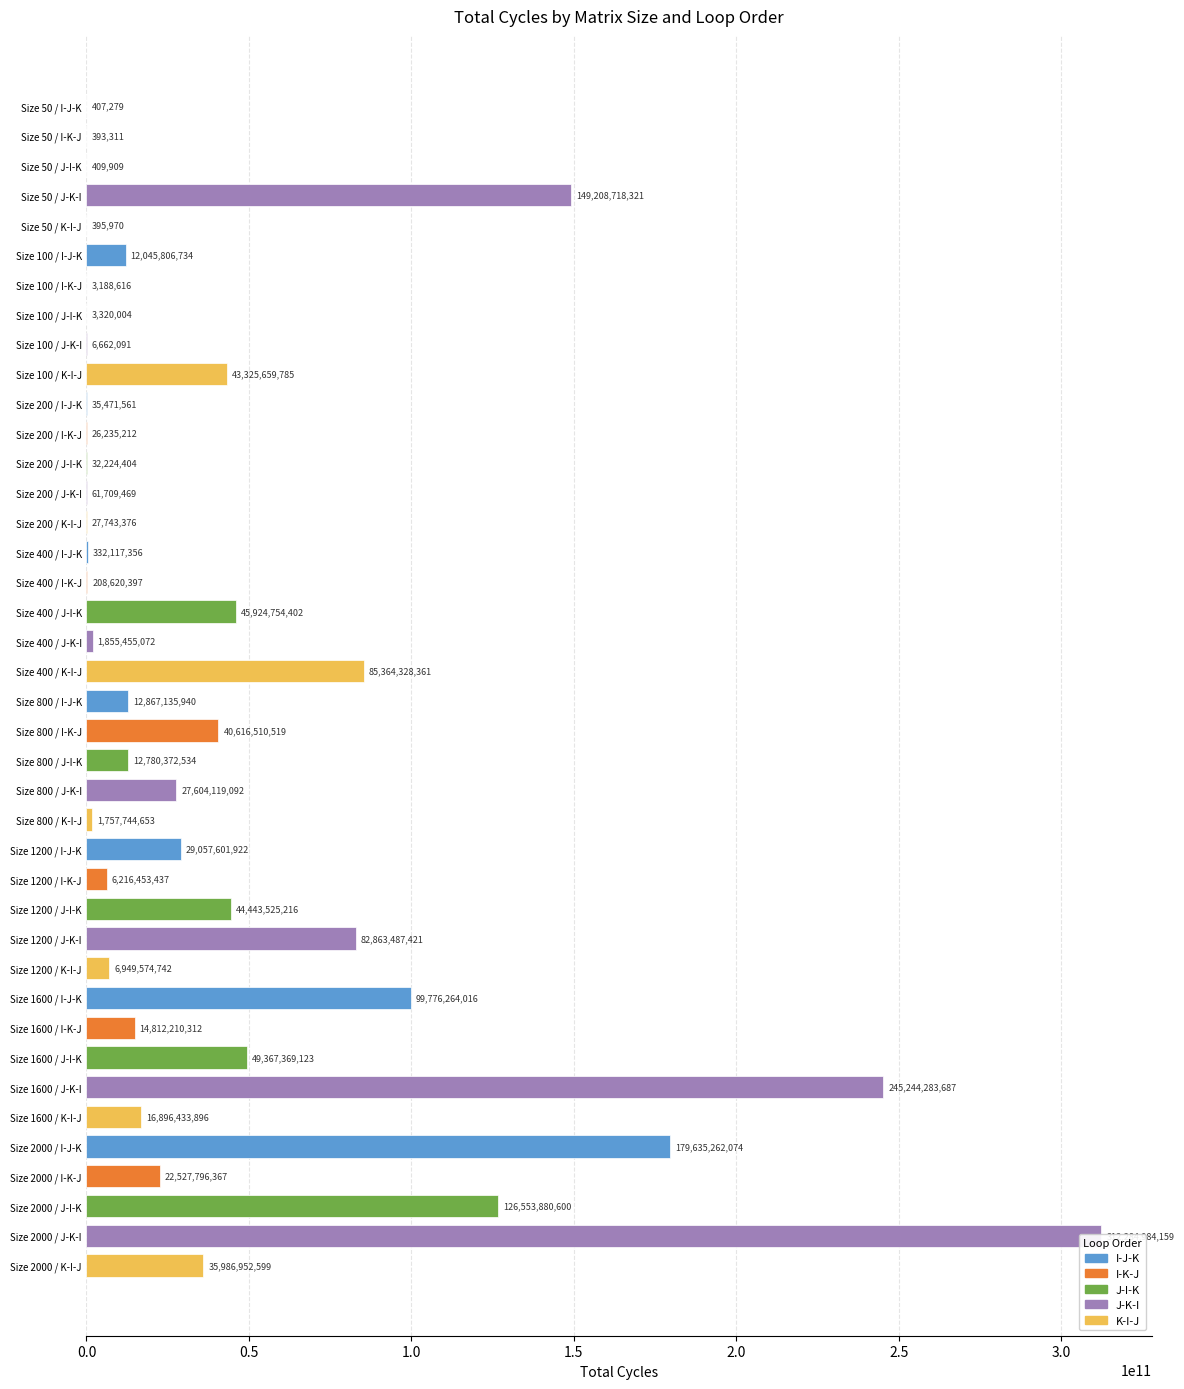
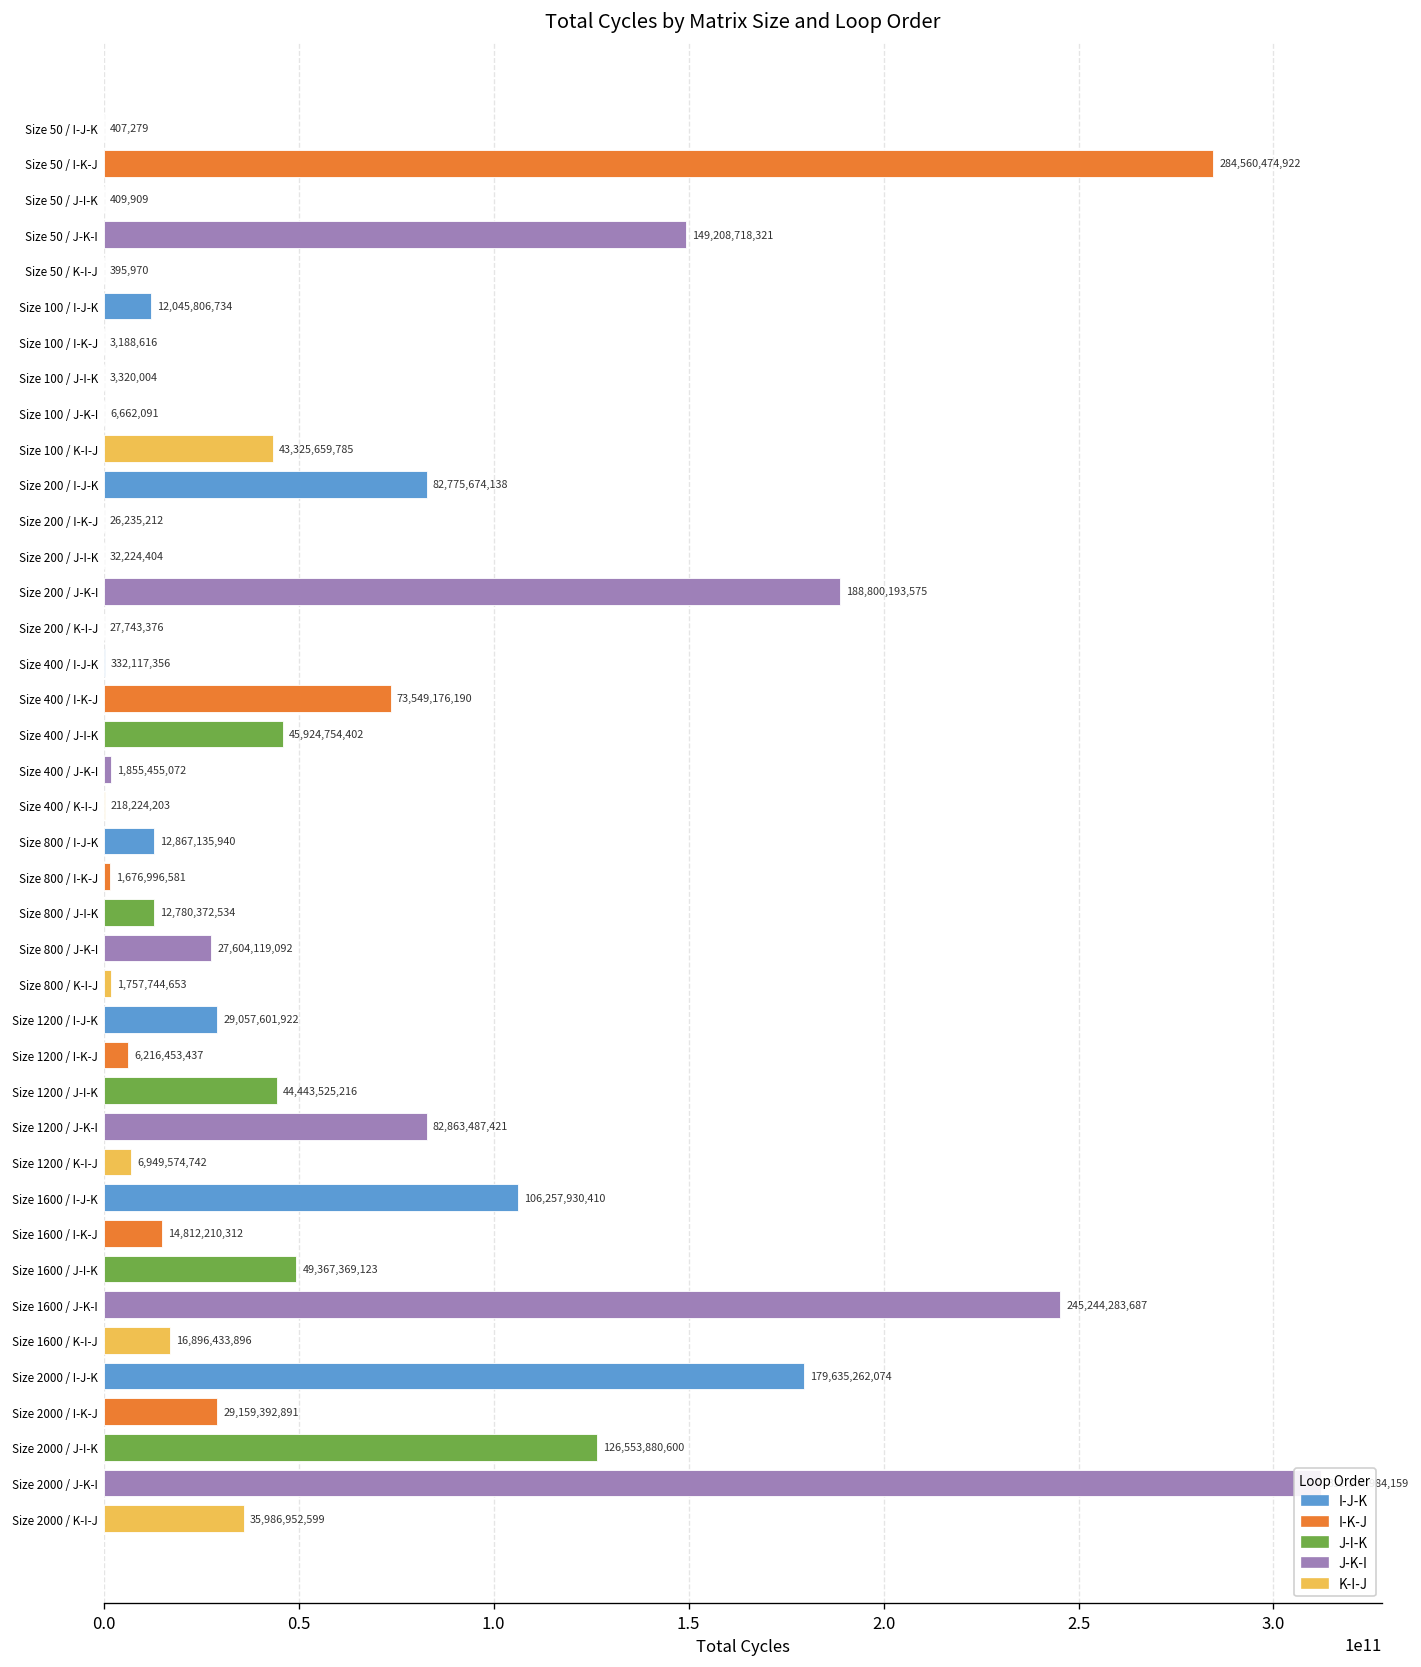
  {
    "Size 50 / I-J-K": "407,279",
-   "Size 50 / I-K-J": "393,311",
+   "Size 50 / I-K-J": "284,560,474,922",
    "Size 50 / J-I-K": "409,909",
    "Size 50 / J-K-I": "149,208,718,321",
    "Size 50 / K-I-J": "395,970",
    "Size 100 / I-J-K": "12,045,806,734",
    "Size 100 / I-K-J": "3,188,616",
    "Size 100 / J-I-K": "3,320,004",
    "Size 100 / J-K-I": "6,662,091",
    "Size 100 / K-I-J": "43,325,659,785",
-   "Size 200 / I-J-K": "35,471,561",
+   "Size 200 / I-J-K": "82,775,674,138",
    "Size 200 / I-K-J": "26,235,212",
    "Size 200 / J-I-K": "32,224,404",
-   "Size 200 / J-K-I": "61,709,469",
+   "Size 200 / J-K-I": "188,800,193,575",
    "Size 200 / K-I-J": "27,743,376",
    "Size 400 / I-J-K": "332,117,356",
-   "Size 400 / I-K-J": "208,620,397",
+   "Size 400 / I-K-J": "73,549,176,190",
    "Size 400 / J-I-K": "45,924,754,402",
    "Size 400 / J-K-I": "1,855,455,072",
-   "Size 400 / K-I-J": "85,364,328,361",
+   "Size 400 / K-I-J": "218,224,203",
    "Size 800 / I-J-K": "12,867,135,940",
-   "Size 800 / I-K-J": "40,616,510,519",
+   "Size 800 / I-K-J": "1,676,996,581",
    "Size 800 / J-I-K": "12,780,372,534",
    "Size 800 / J-K-I": "27,604,119,092",
    "Size 800 / K-I-J": "1,757,744,653",
    "Size 1200 / I-J-K": "29,057,601,922",
    "Size 1200 / I-K-J": "6,216,453,437",
    "Size 1200 / J-I-K": "44,443,525,216",
    "Size 1200 / J-K-I": "82,863,487,421",
    "Size 1200 / K-I-J": "6,949,574,742",
-   "Size 1600 / I-J-K": "99,776,264,016",
+   "Size 1600 / I-J-K": "106,257,930,410",
    "Size 1600 / I-K-J": "14,812,210,312",
    "Size 1600 / J-I-K": "49,367,369,123",
    "Size 1600 / J-K-I": "245,244,283,687",
    "Size 1600 / K-I-J": "16,896,433,896",
    "Size 2000 / I-J-K": "179,635,262,074",
-   "Size 2000 / I-K-J": "22,527,796,367",
+   "Size 2000 / I-K-J": "29,159,392,891",
    "Size 2000 / J-I-K": "126,553,880,600",
    "Size 2000 / K-I-J": "35,986,952,599"
  }
